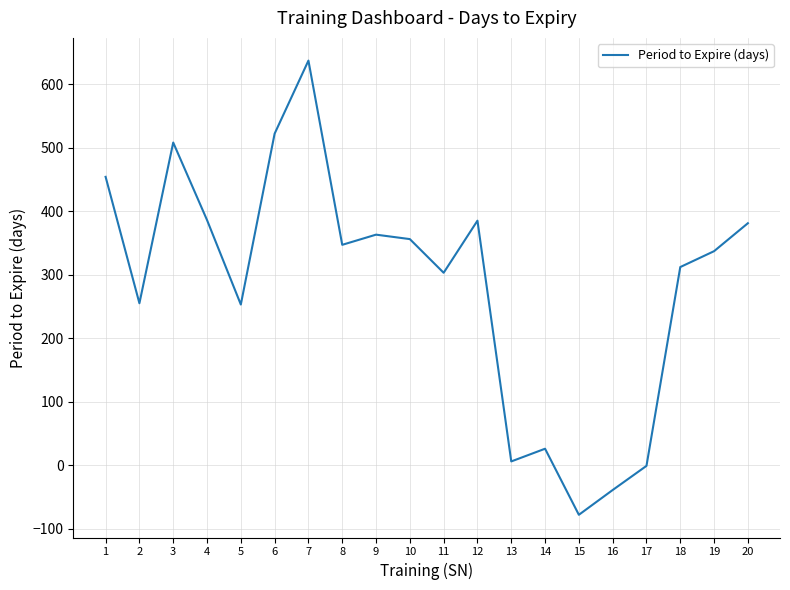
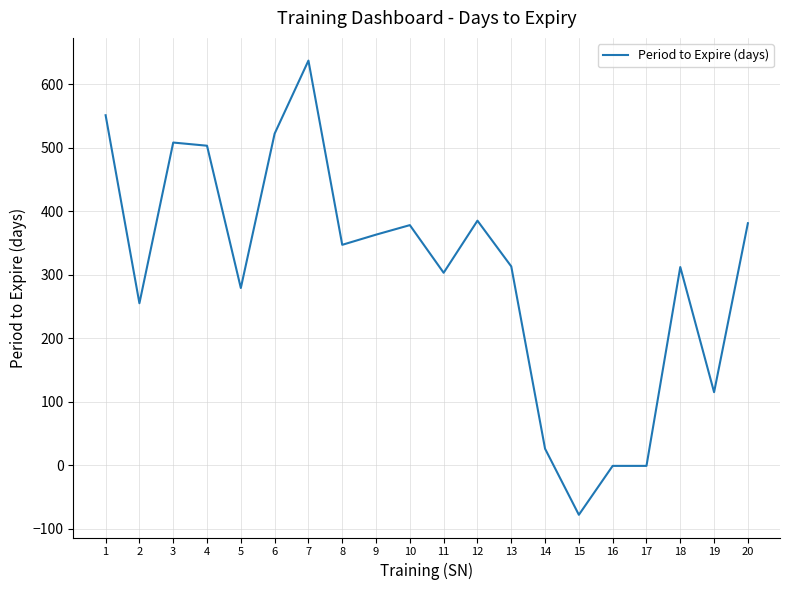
  {
-   "1": 450,
+   "1": 550,
    "2": 260,
    "3": 510,
-   "4": 390,
-   "5": 250,
+   "4": 500,
+   "5": 280,
    "6": 520,
    "7": 640,
    "8": 350,
    "9": 360,
-   "10": 360,
+   "10": 380,
    "11": 300,
    "12": 390,
-   "13": 10,
+   "13": 310,
    "14": 30,
    "15": -80,
-   "16": -40,
+   "16": 0,
    "17": 0,
    "18": 310,
-   "19": 340,
+   "19": 120,
    "20": 380
  }
